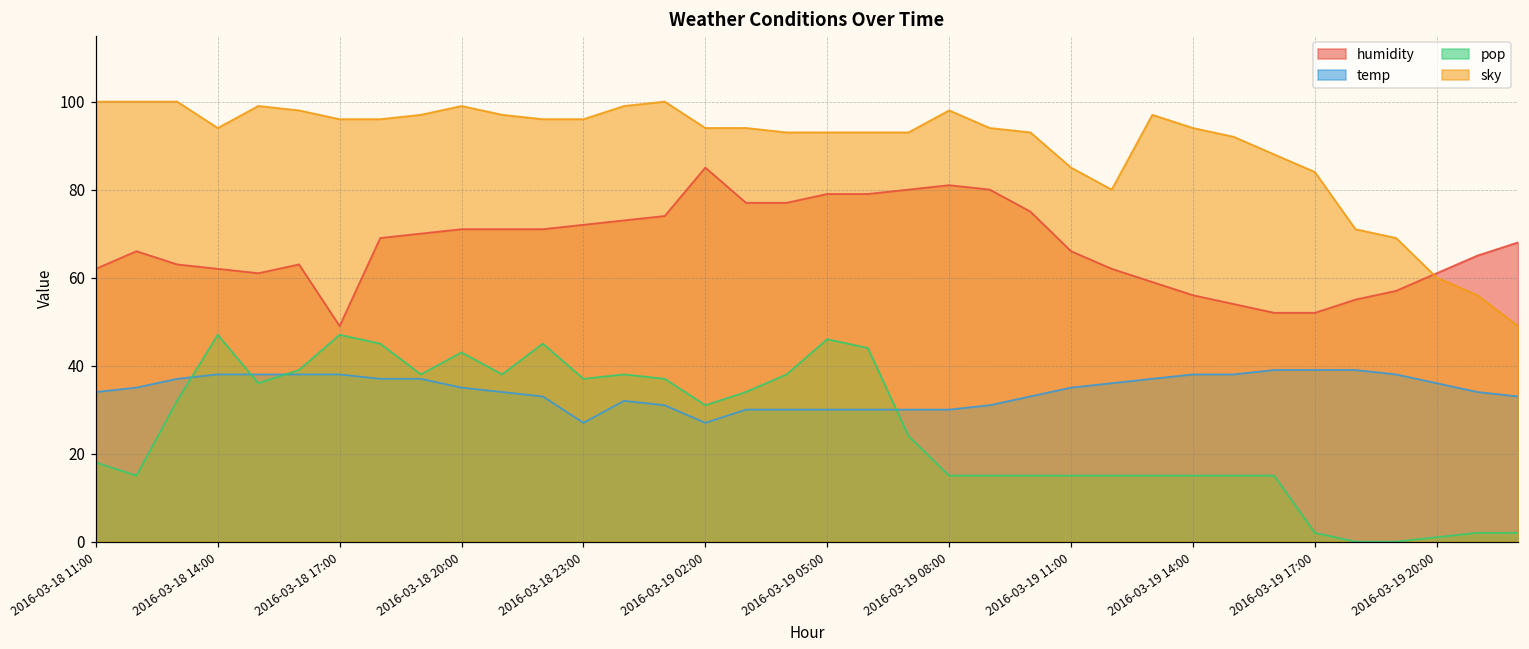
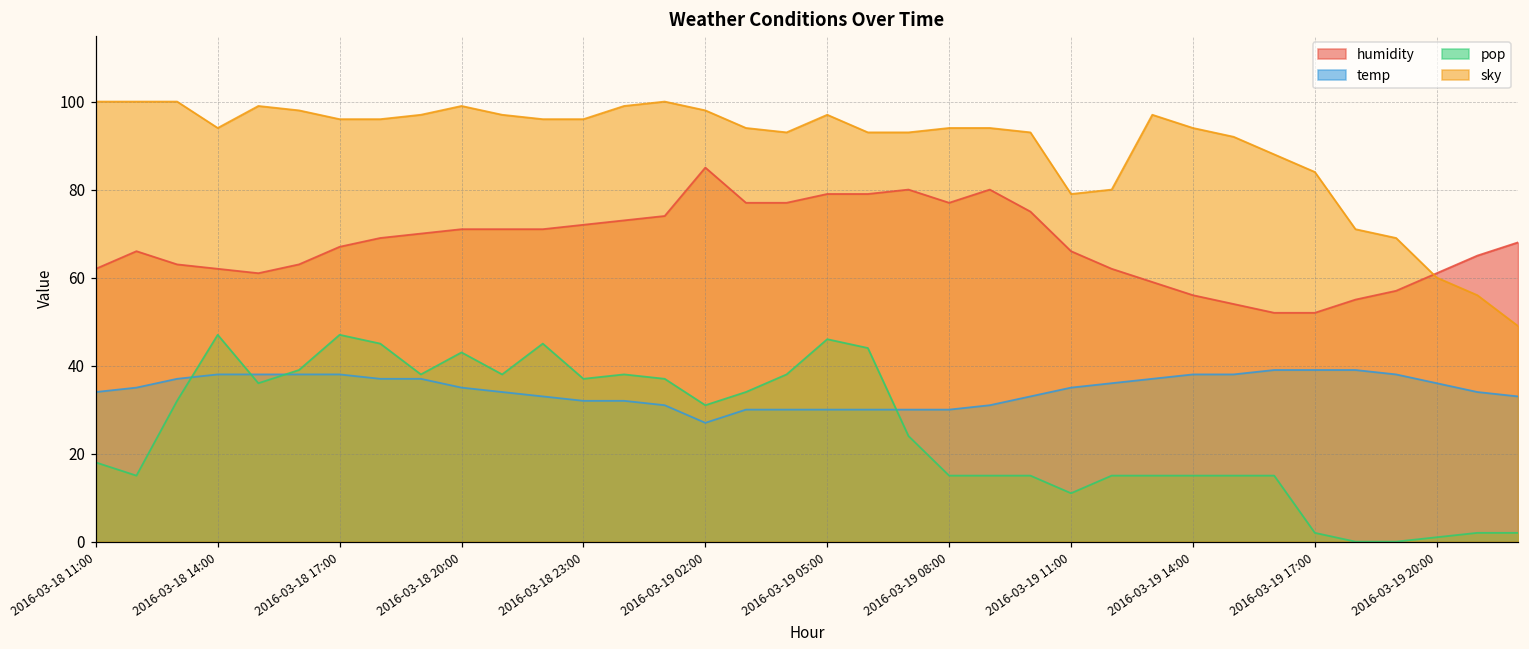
  {
    "humidity": {
      "2016-03-18 11:00": 62,
      "2016-03-18 14:00": 62,
-     "2016-03-18 17:00": 49,
+     "2016-03-18 17:00": 67,
      "2016-03-18 20:00": 71,
      "2016-03-18 23:00": 72,
      "2016-03-19 02:00": 85,
      "2016-03-19 05:00": 79,
-     "2016-03-19 08:00": 81,
+     "2016-03-19 08:00": 77,
      "2016-03-19 11:00": 66,
      "2016-03-19 14:00": 56,
      "2016-03-19 17:00": 52,
      "2016-03-19 20:00": 61
    },
    "temp": {
      "2016-03-18 11:00": 34,
      "2016-03-18 14:00": 38,
      "2016-03-18 17:00": 38,
      "2016-03-18 20:00": 35,
-     "2016-03-18 23:00": 27,
+     "2016-03-18 23:00": 32,
      "2016-03-19 02:00": 27,
      "2016-03-19 05:00": 30,
      "2016-03-19 08:00": 30,
      "2016-03-19 11:00": 35,
      "2016-03-19 14:00": 38,
      "2016-03-19 17:00": 39,
      "2016-03-19 20:00": 36
    },
    "pop": {
      "2016-03-18 11:00": 18,
      "2016-03-18 14:00": 47,
      "2016-03-18 17:00": 47,
      "2016-03-18 20:00": 43,
      "2016-03-18 23:00": 37,
      "2016-03-19 02:00": 31,
      "2016-03-19 05:00": 46,
      "2016-03-19 08:00": 15,
-     "2016-03-19 11:00": 15,
+     "2016-03-19 11:00": 11,
      "2016-03-19 14:00": 15,
      "2016-03-19 17:00": 2,
      "2016-03-19 20:00": 1
    },
    "sky": {
      "2016-03-18 11:00": 100,
      "2016-03-18 14:00": 94,
      "2016-03-18 17:00": 96,
      "2016-03-18 20:00": 99,
      "2016-03-18 23:00": 96,
-     "2016-03-19 02:00": 94,
-     "2016-03-19 05:00": 93,
-     "2016-03-19 08:00": 98,
-     "2016-03-19 11:00": 85,
+     "2016-03-19 02:00": 98,
+     "2016-03-19 05:00": 97,
+     "2016-03-19 08:00": 94,
+     "2016-03-19 11:00": 79,
      "2016-03-19 14:00": 94,
      "2016-03-19 17:00": 84,
      "2016-03-19 20:00": 60
    }
  }
